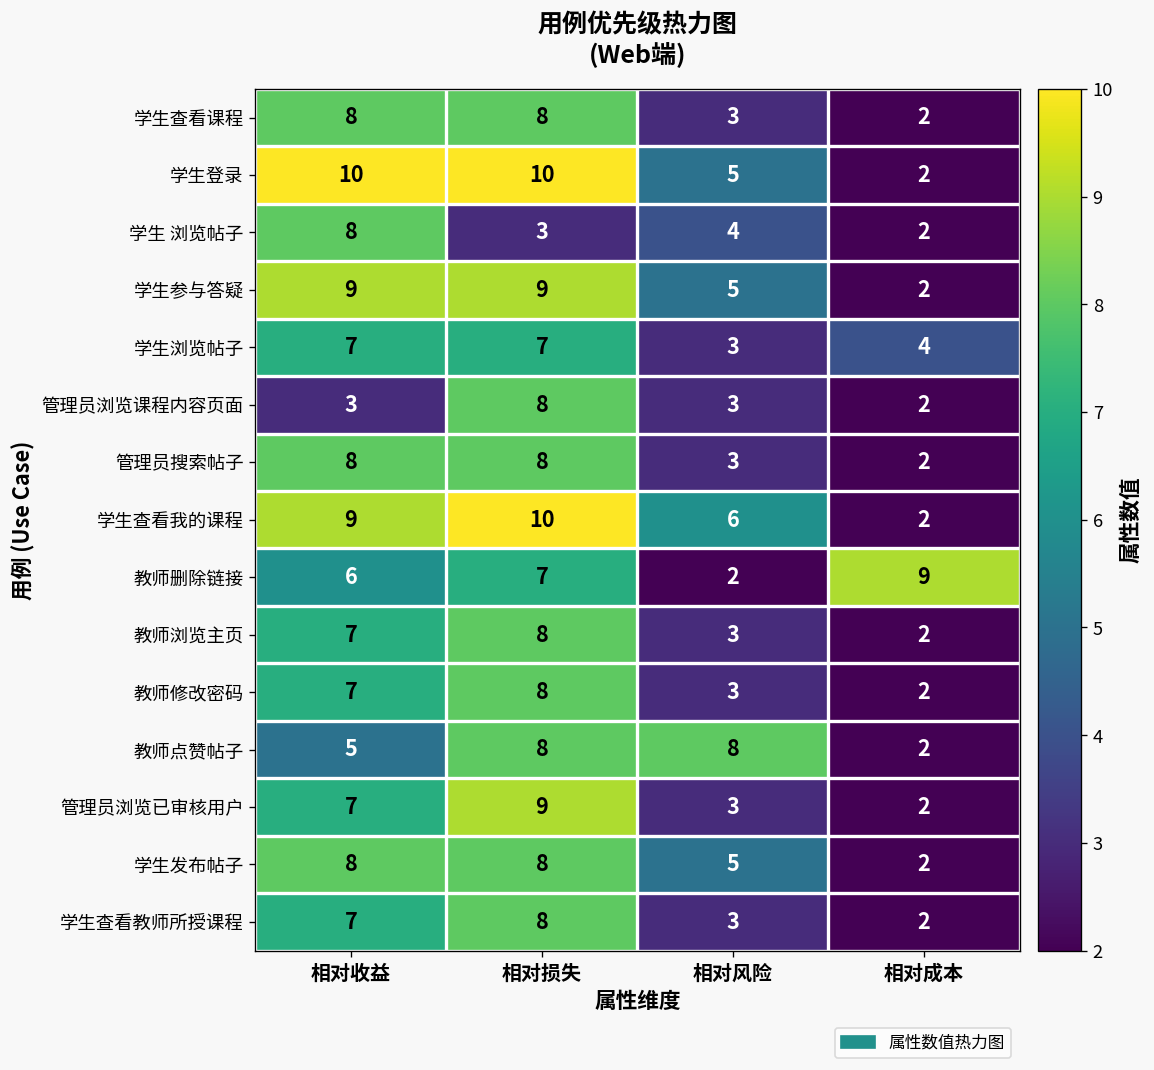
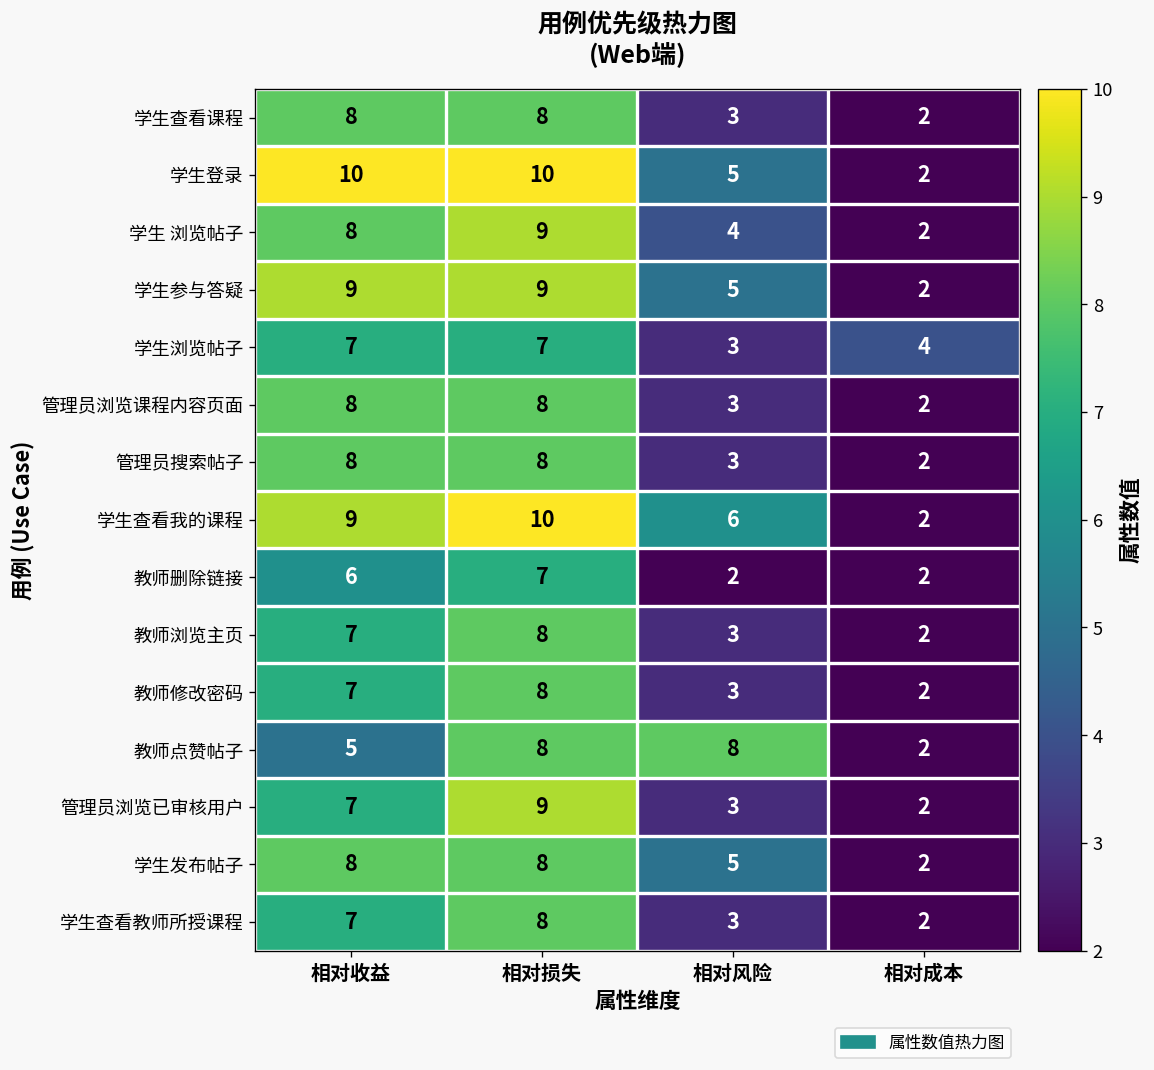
  {
    "学生查看课程": {
      "相对收益": 8,
      "相对损失": 8,
      "相对风险": 3,
      "相对成本": 2
    },
    "学生登录": {
      "相对收益": 10,
      "相对损失": 10,
      "相对风险": 5,
      "相对成本": 2
    },
    "学生 浏览帖子": {
      "相对收益": 8,
-     "相对损失": 3,
+     "相对损失": 9,
      "相对风险": 4,
      "相对成本": 2
    },
    "学生参与答疑": {
      "相对收益": 9,
      "相对损失": 9,
      "相对风险": 5,
      "相对成本": 2
    },
    "学生浏览帖子": {
      "相对收益": 7,
      "相对损失": 7,
      "相对风险": 3,
      "相对成本": 4
    },
    "管理员浏览课程内容页面": {
-     "相对收益": 3,
+     "相对收益": 8,
      "相对损失": 8,
      "相对风险": 3,
      "相对成本": 2
    },
    "管理员搜索帖子": {
      "相对收益": 8,
      "相对损失": 8,
      "相对风险": 3,
      "相对成本": 2
    },
    "学生查看我的课程": {
      "相对收益": 9,
      "相对损失": 10,
      "相对风险": 6,
      "相对成本": 2
    },
    "教师删除链接": {
      "相对收益": 6,
      "相对损失": 7,
      "相对风险": 2,
-     "相对成本": 9
+     "相对成本": 2
    },
    "教师浏览主页": {
      "相对收益": 7,
      "相对损失": 8,
      "相对风险": 3,
      "相对成本": 2
    },
    "教师修改密码": {
      "相对收益": 7,
      "相对损失": 8,
      "相对风险": 3,
      "相对成本": 2
    },
    "教师点赞帖子": {
      "相对收益": 5,
      "相对损失": 8,
      "相对风险": 8,
      "相对成本": 2
    },
    "管理员浏览已审核用户": {
      "相对收益": 7,
      "相对损失": 9,
      "相对风险": 3,
      "相对成本": 2
    },
    "学生发布帖子": {
      "相对收益": 8,
      "相对损失": 8,
      "相对风险": 5,
      "相对成本": 2
    },
    "学生查看教师所授课程": {
      "相对收益": 7,
      "相对损失": 8,
      "相对风险": 3,
      "相对成本": 2
    }
  }
